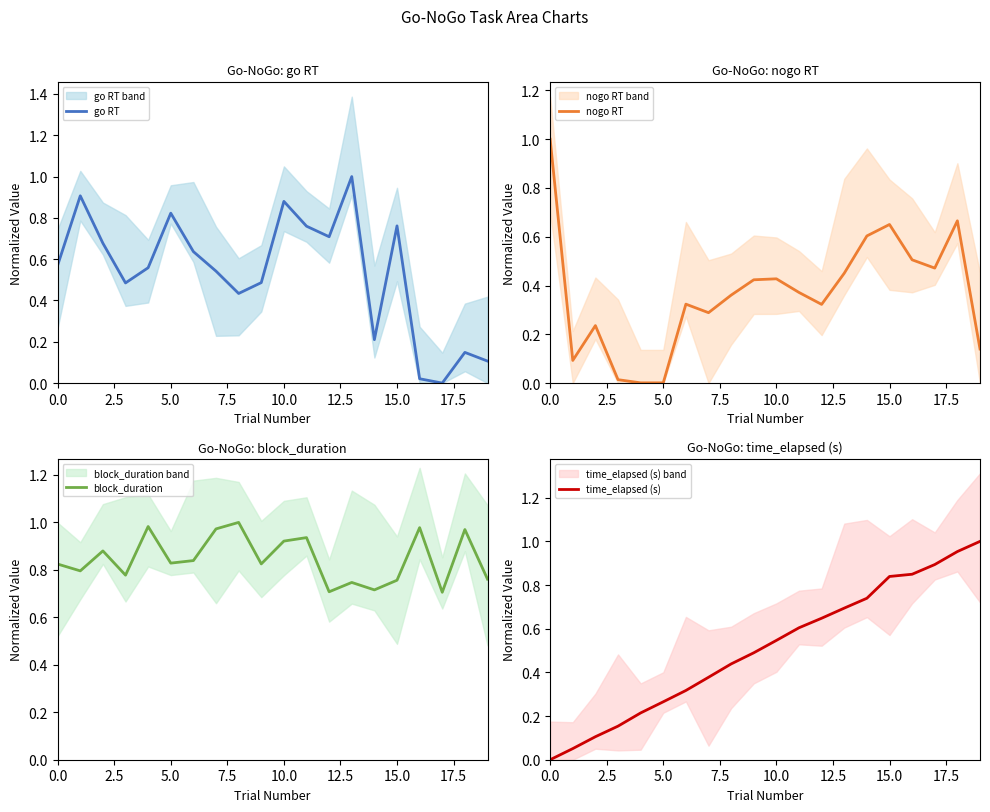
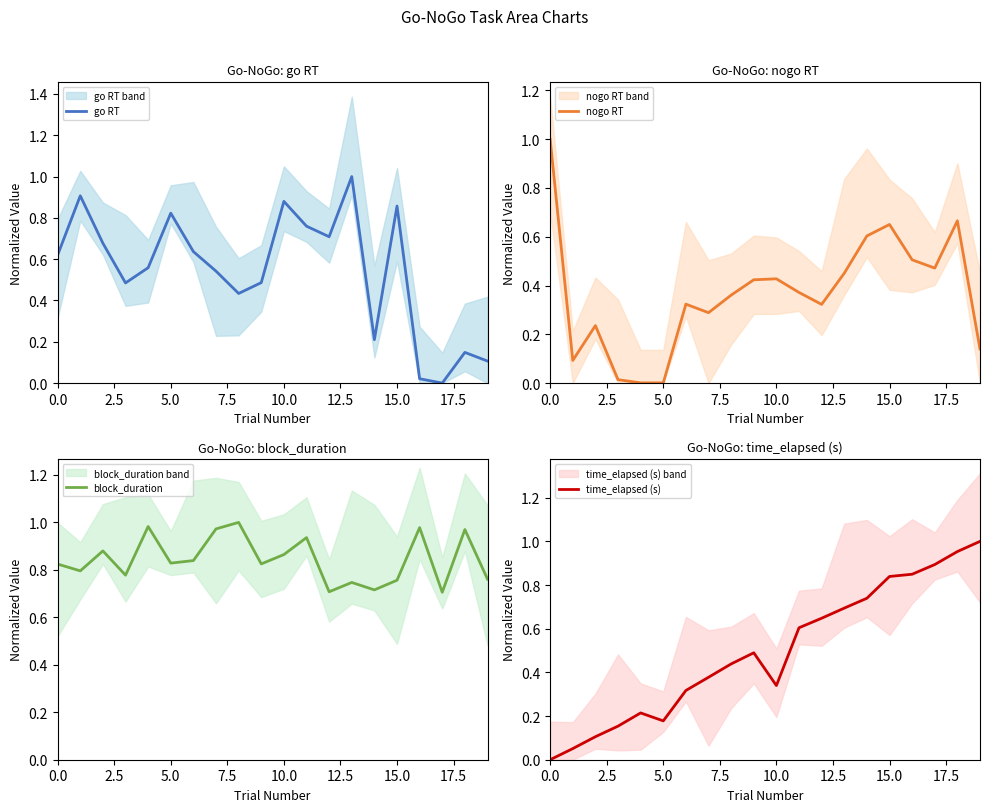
  {
    "Go-NoGo: go RT": {
      "go RT": {
-       "0.0": 0.57,
+       "0.0": 0.62,
        "5.0": 0.82,
        "10.0": 0.88,
-       "15.0": 0.76
+       "15.0": 0.86
      }
    },
    "Go-NoGo: nogo RT": {
      "nogo RT": {
        "0.0": 1.00,
        "5.0": 0.00,
        "10.0": 0.43,
        "15.0": 0.65
      },
      "nogo RT band": {
        "5.0": 0.14
      }
    },
    "Go-NoGo: block_duration": {
      "block_duration": {
        "0.0": 0.82,
        "5.0": 0.83,
-       "10.0": 0.92,
+       "10.0": 0.86,
        "15.0": 0.76
      }
    },
    "Go-NoGo: time_elapsed (s)": {
      "time_elapsed (s)": {
        "0.0": 0.00,
-       "5.0": 0.27,
-       "10.0": 0.55,
+       "5.0": 0.18,
+       "10.0": 0.34,
        "15.0": 0.84
      },
      "time_elapsed (s) band": {
        "0.0": 0.17
      }
    }
  }
